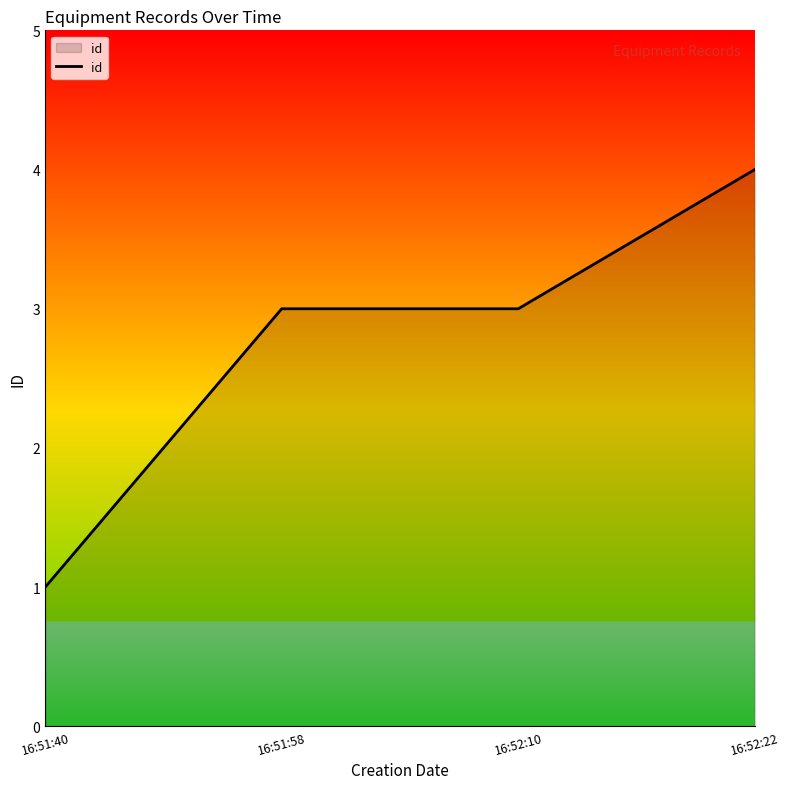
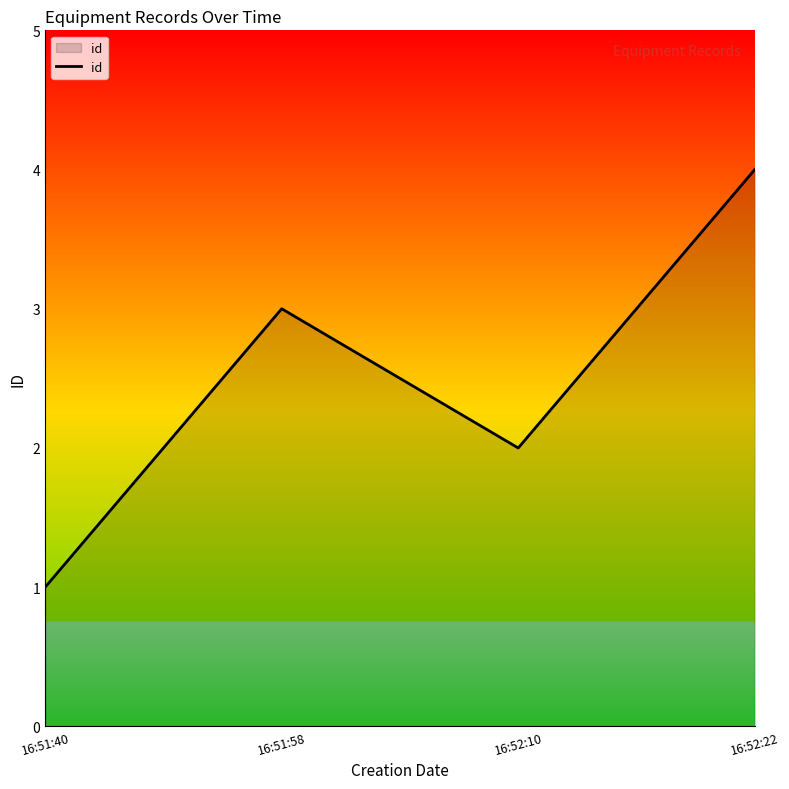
  {
    "16:51:40": 1,
    "16:51:58": 3,
-   "16:52:10": 3,
+   "16:52:10": 2,
    "16:52:22": 4
  }
